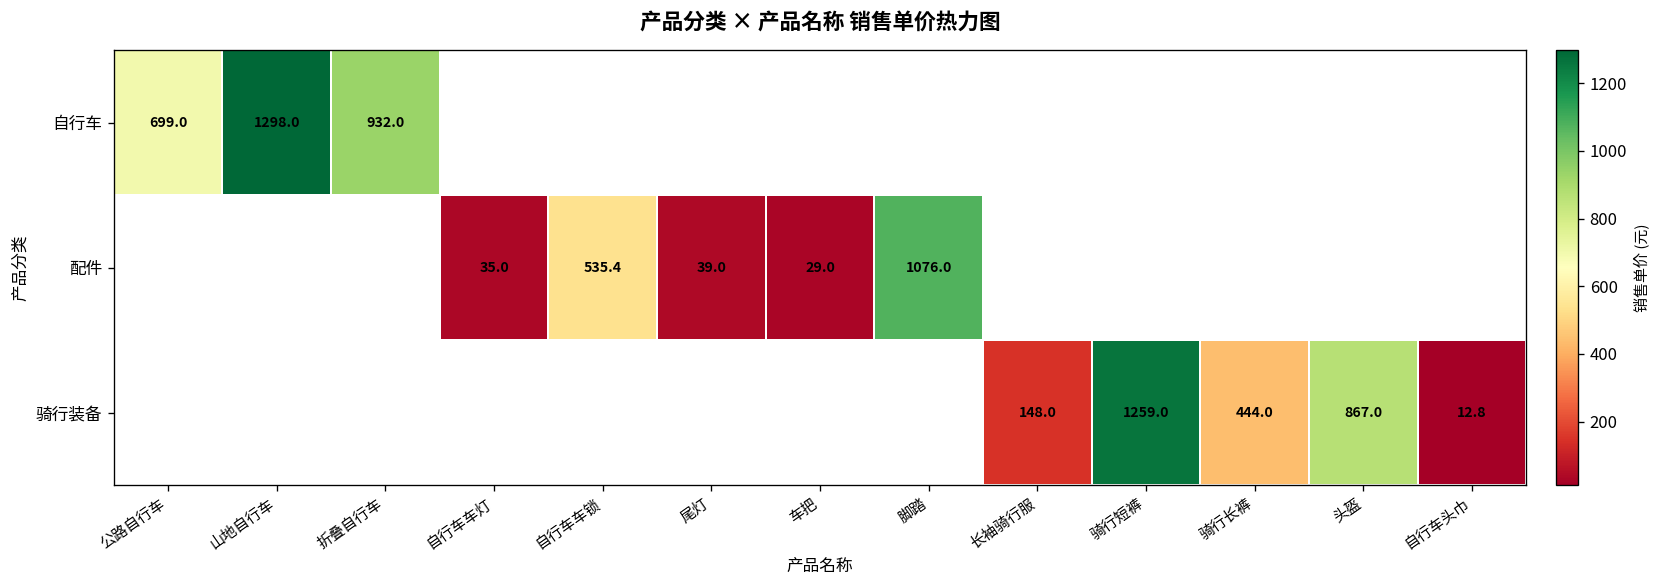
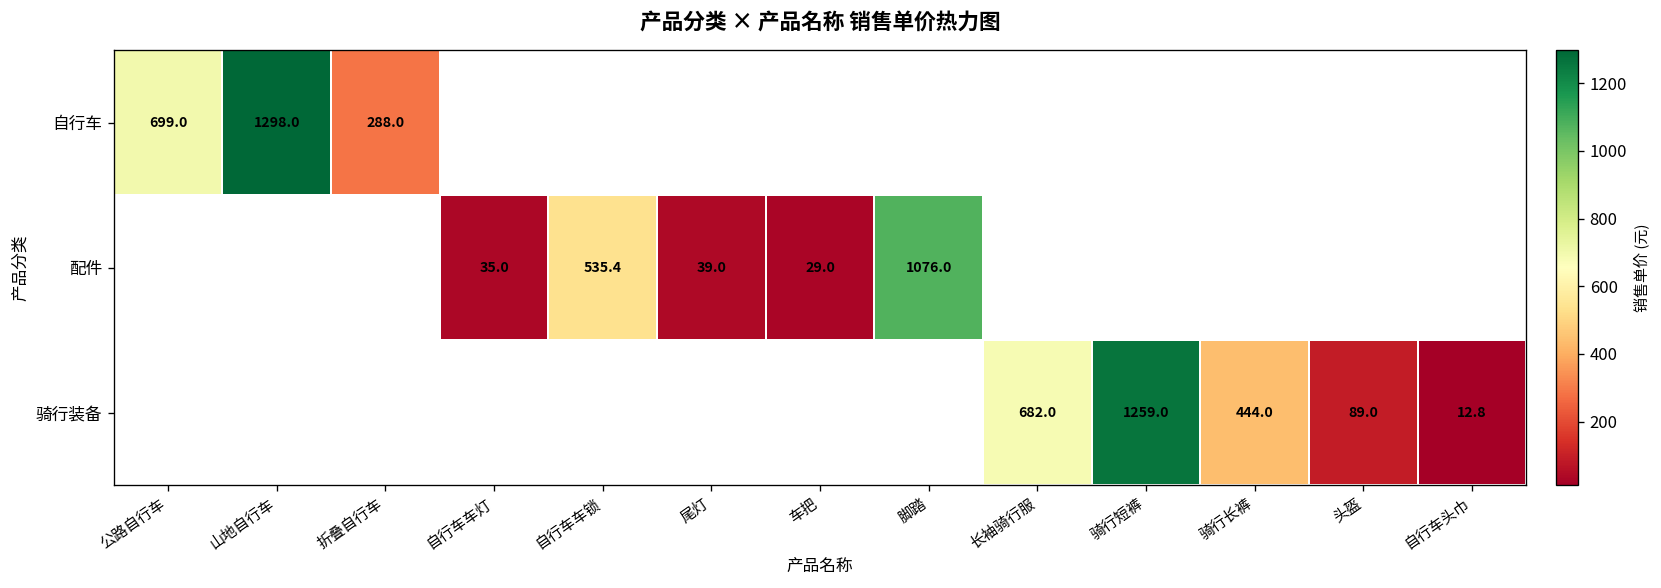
  {
    "自行车": {
      "公路自行车": 699.0,
      "山地自行车": 1298.0,
-     "折叠自行车": 932.0
+     "折叠自行车": 288.0
    },
    "配件": {
      "自行车车灯": 35.0,
      "自行车车锁": 535.4,
      "尾灯": 39.0,
      "车把": 29.0,
      "脚踏": 1076.0
    },
    "骑行装备": {
-     "长袖骑行服": 148.0,
+     "长袖骑行服": 682.0,
      "骑行短裤": 1259.0,
      "骑行长裤": 444.0,
-     "头盔": 867.0,
+     "头盔": 89.0,
      "自行车头巾": 12.8
    }
  }
